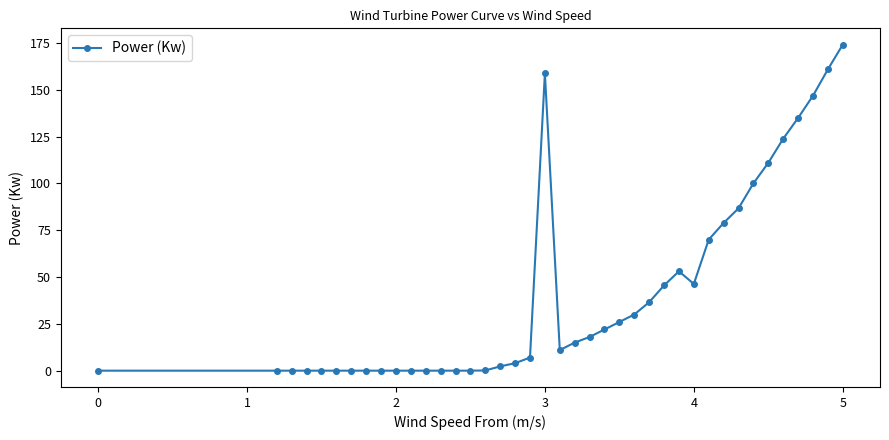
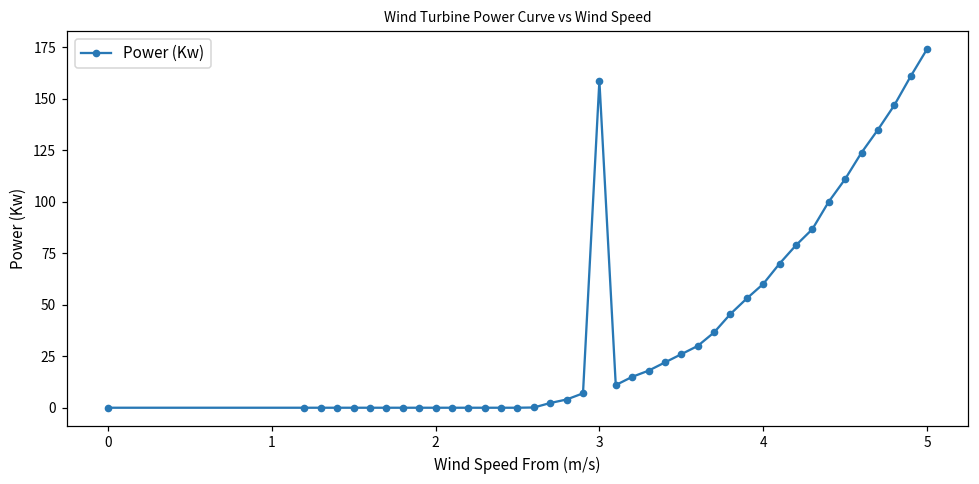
  {
    "0": 0,
    "2": 0,
    "3": 159,
-   "4": 46,
+   "4": 60,
    "5": 174
  }
